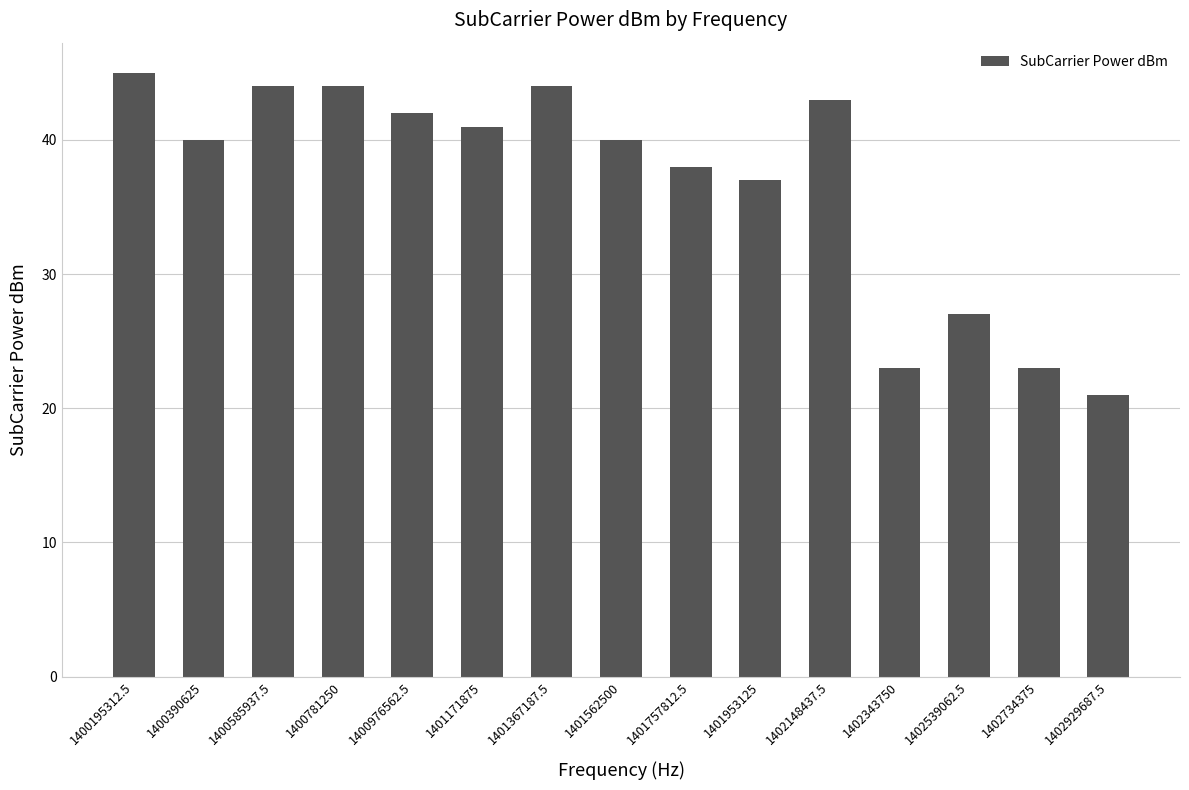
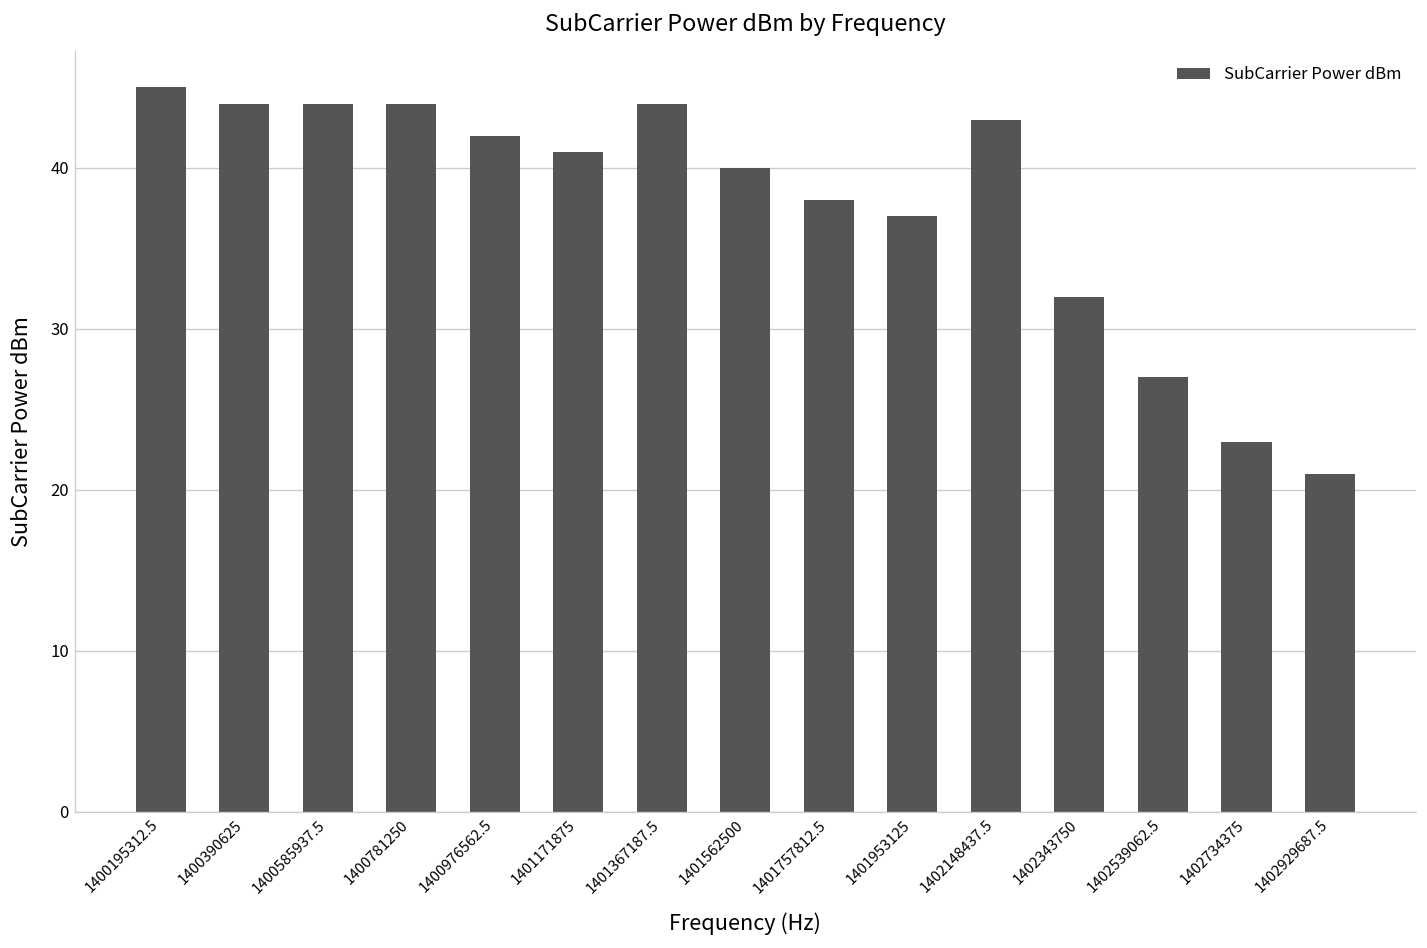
  {
    "1400195312.5": 45.0,
-   "1400390625": 40.0,
+   "1400390625": 44.0,
    "1400585937.5": 44.0,
    "1400781250": 44.0,
    "1400976562.5": 42.0,
    "1401171875": 41.0,
    "1401367187.5": 44.0,
    "1401562500": 40.0,
    "1401757812.5": 38.0,
    "1401953125": 37.0,
    "1402148437.5": 43.0,
-   "1402343750": 23.0,
+   "1402343750": 32.0,
    "1402539062.5": 27.0,
    "1402734375": 23.0,
    "1402929687.5": 21.0
  }
